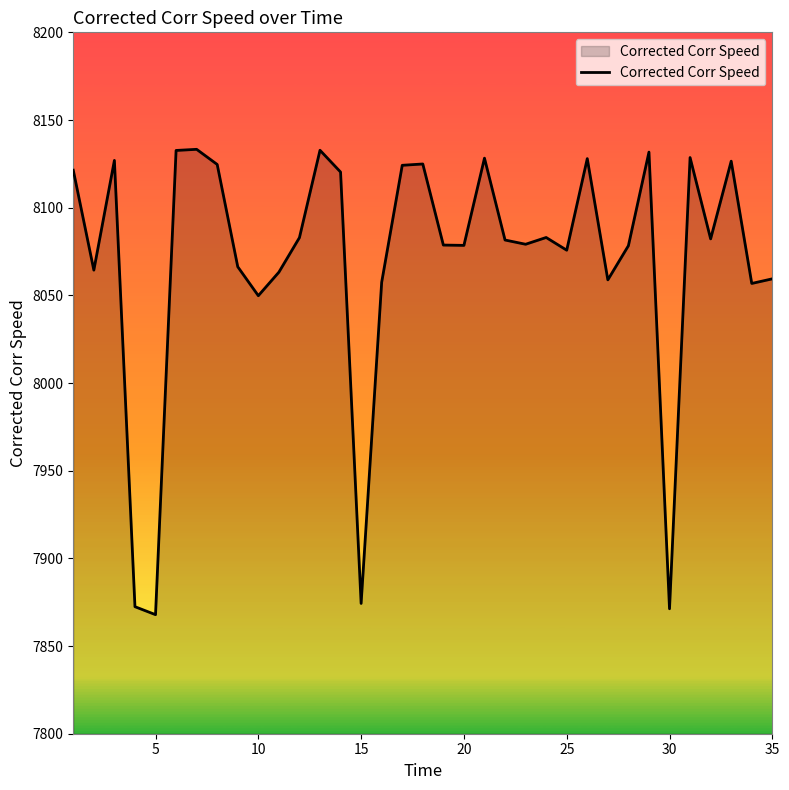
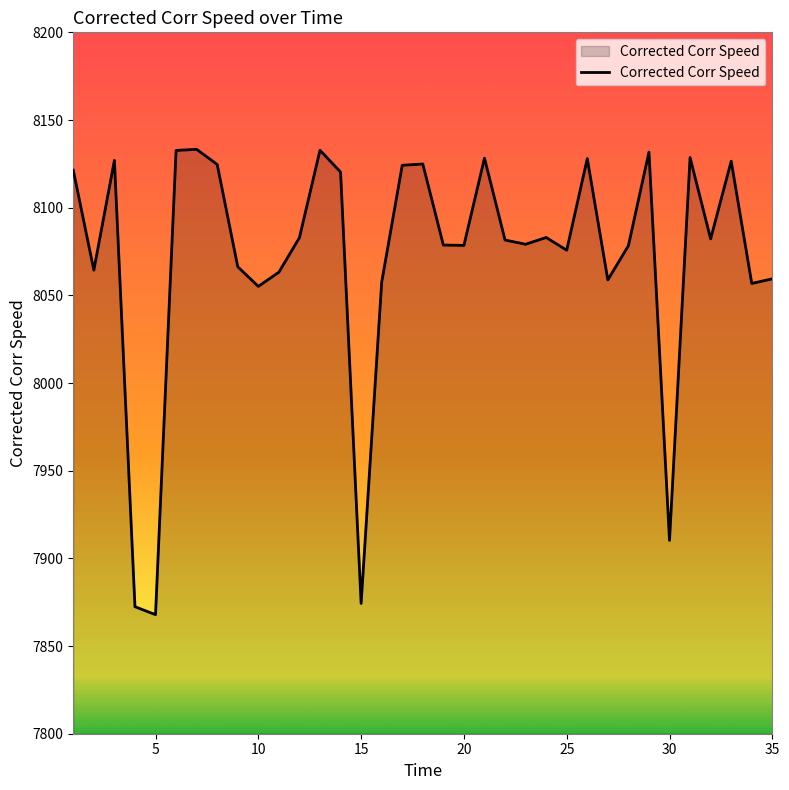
  {
    "5": 7868,
-   "10": 8050,
+   "10": 8055,
    "15": 7874,
    "20": 8079,
    "25": 8076,
-   "30": 7871,
+   "30": 7910,
    "35": 8059
  }
